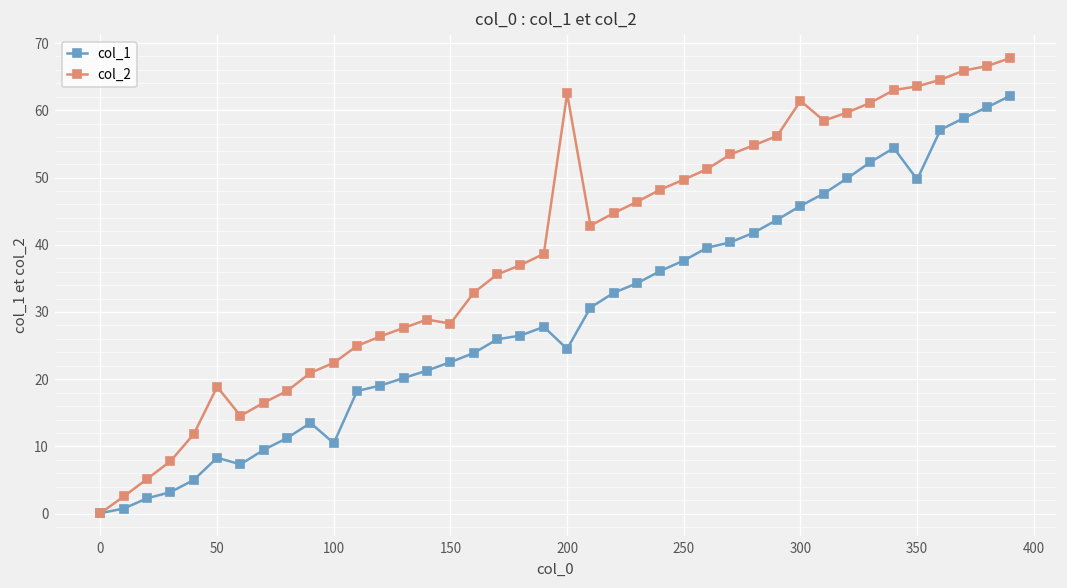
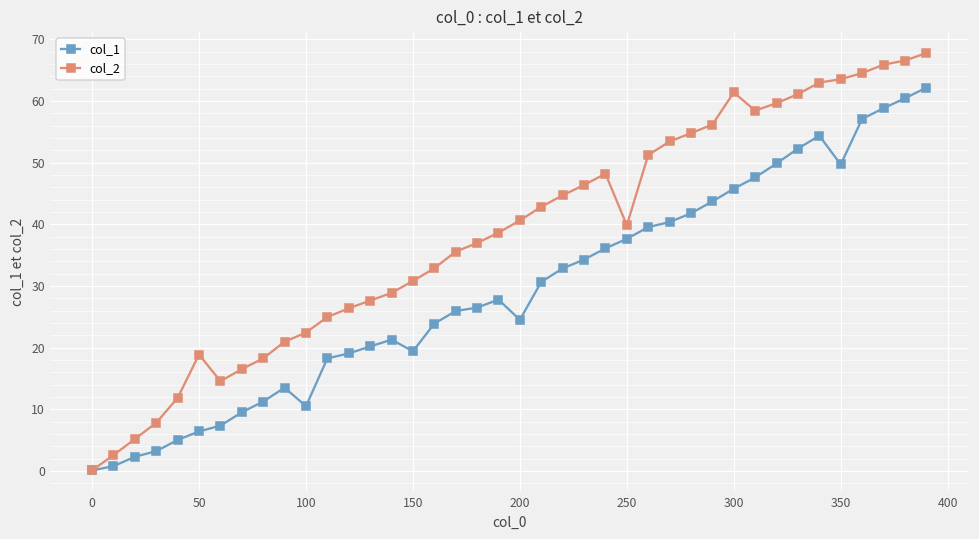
  {
    "col_1": {
-     "50": 8,
+     "50": 6,
      "100": 10,
-     "150": 23,
+     "150": 19,
      "200": 25,
      "250": 38,
      "300": 46,
      "350": 50
    },
    "col_2": {
      "50": 19,
      "100": 22,
-     "150": 28,
-     "200": 63,
-     "250": 50,
+     "150": 31,
+     "200": 41,
+     "250": 40,
      "300": 61,
      "350": 64
    }
  }
